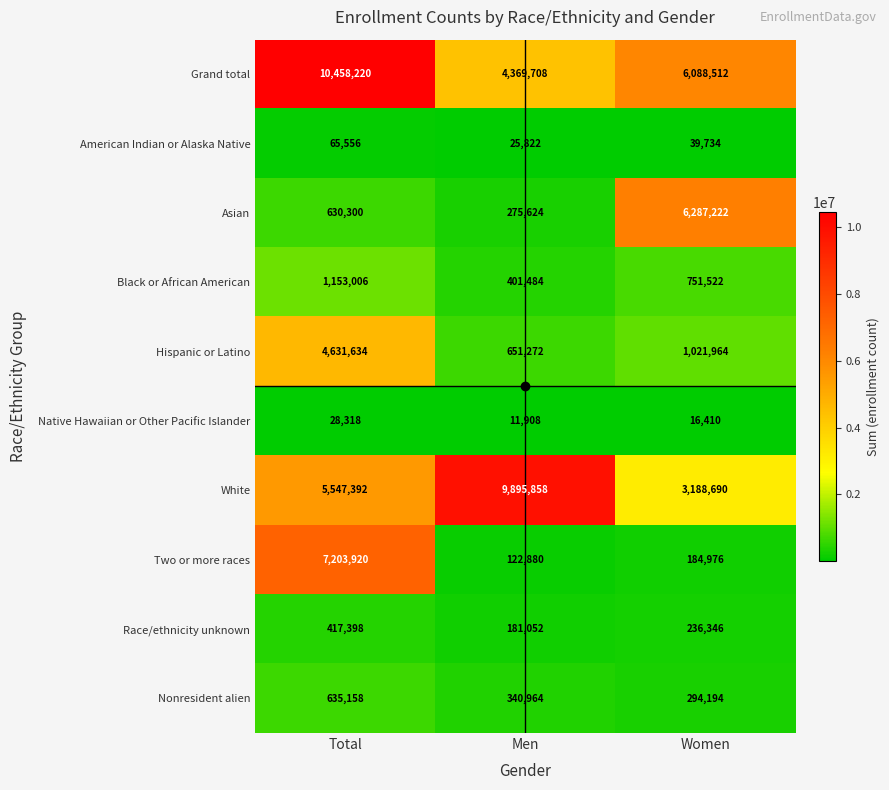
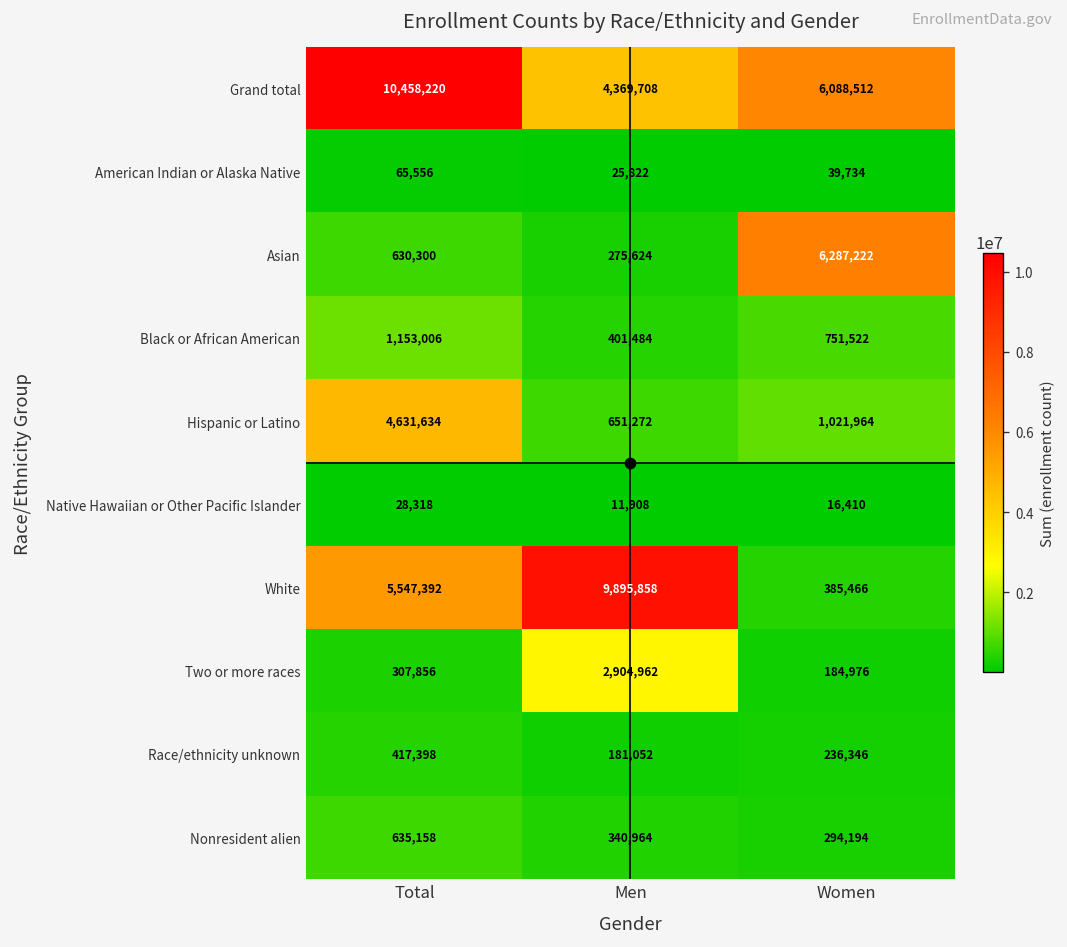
  {
    "Grand total": {
      "Total": "10,458,220",
      "Men": "4,369,708",
      "Women": "6,088,512"
    },
    "American Indian or Alaska Native": {
      "Total": "65,556",
      "Men": "25,822",
      "Women": "39,734"
    },
    "Asian": {
      "Total": "630,300",
      "Men": "275,624",
      "Women": "6,287,222"
    },
    "Black or African American": {
      "Total": "1,153,006",
      "Men": "401,484",
      "Women": "751,522"
    },
    "Hispanic or Latino": {
      "Total": "4,631,634",
      "Men": "651,272",
      "Women": "1,021,964"
    },
    "Native Hawaiian or Other Pacific Islander": {
      "Total": "28,318",
      "Men": "11,908",
      "Women": "16,410"
    },
    "White": {
      "Total": "5,547,392",
      "Men": "9,895,858",
-     "Women": "3,188,690"
+     "Women": "385,466"
    },
    "Two or more races": {
-     "Total": "7,203,920",
-     "Men": "122,880",
+     "Total": "307,856",
+     "Men": "2,904,962",
      "Women": "184,976"
    },
    "Race/ethnicity unknown": {
      "Total": "417,398",
      "Men": "181,052",
      "Women": "236,346"
    },
    "Nonresident alien": {
      "Total": "635,158",
      "Men": "340,964",
      "Women": "294,194"
    }
  }
